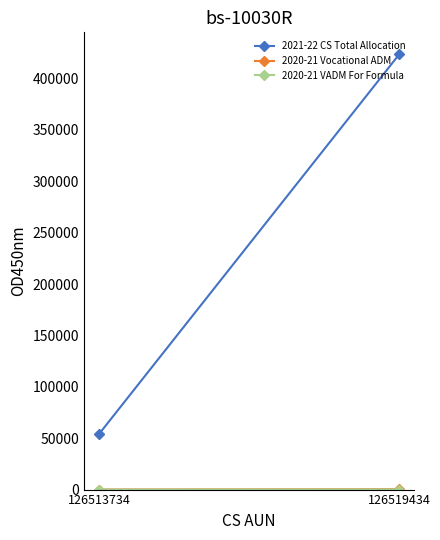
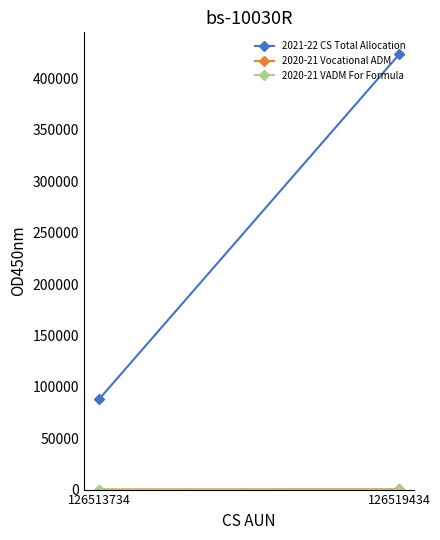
  {
    "2021-22 CS Total Allocation": {
-     "126513734": 54000,
+     "126513734": 88000,
      "126519434": 424000
    }
  }
